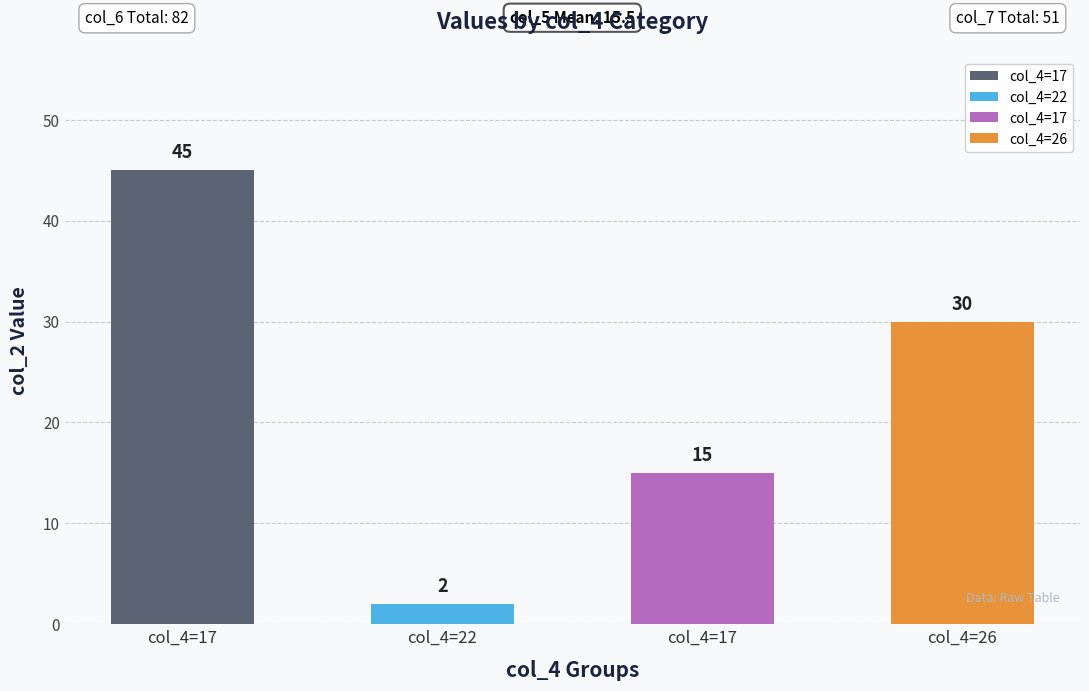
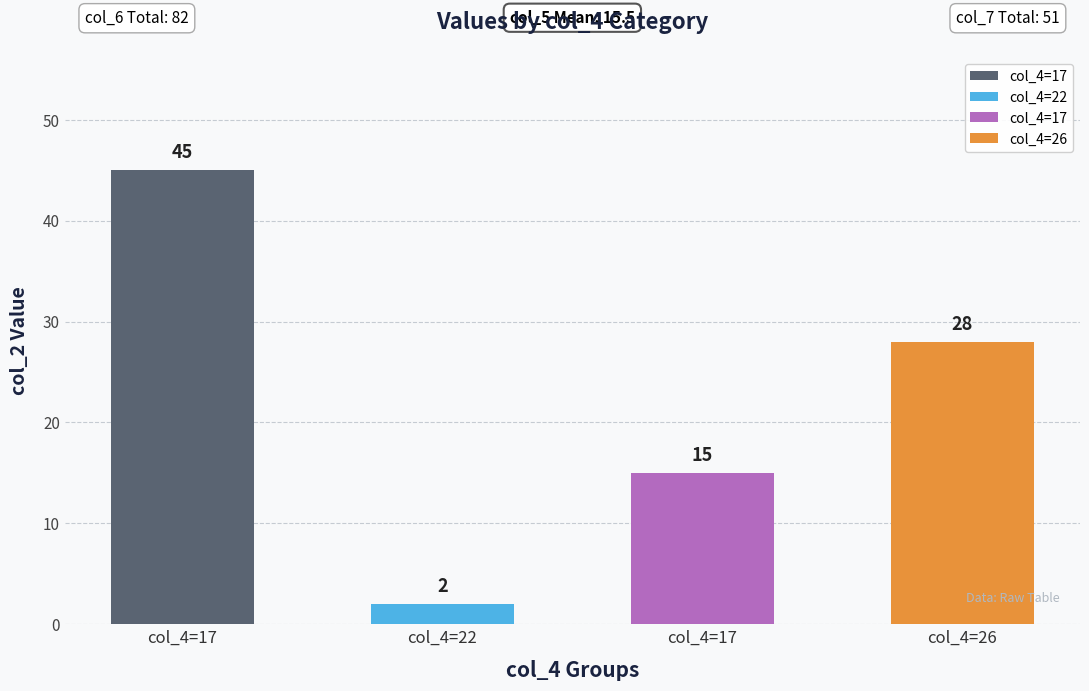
  {
    "col_4=22": 2,
-   "col_4=26": 30
+   "col_4=26": 28
  }
